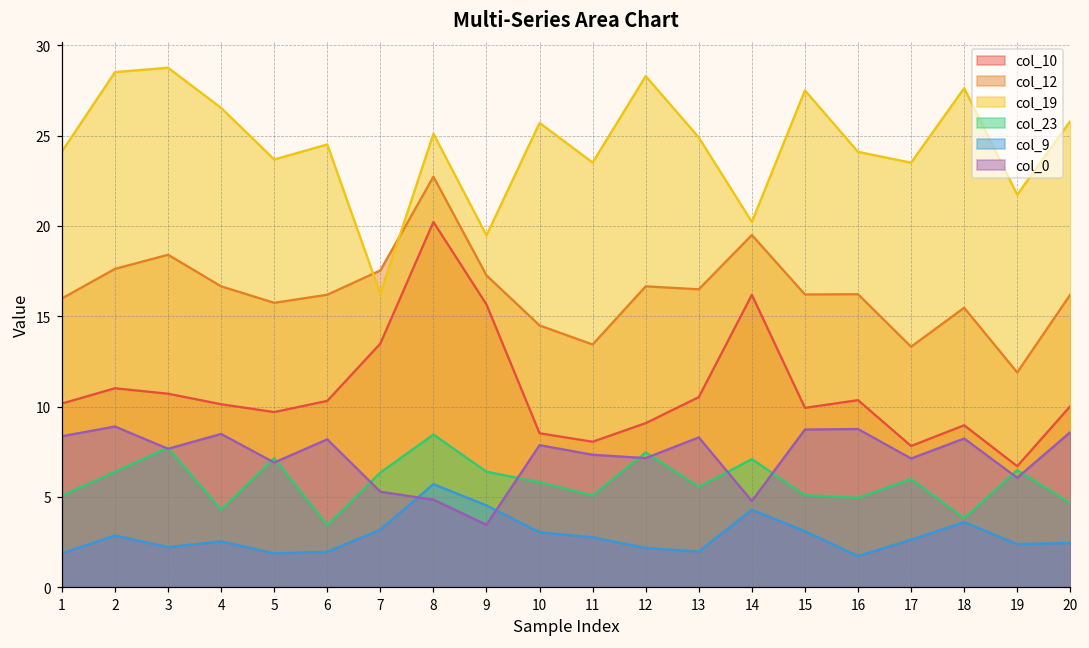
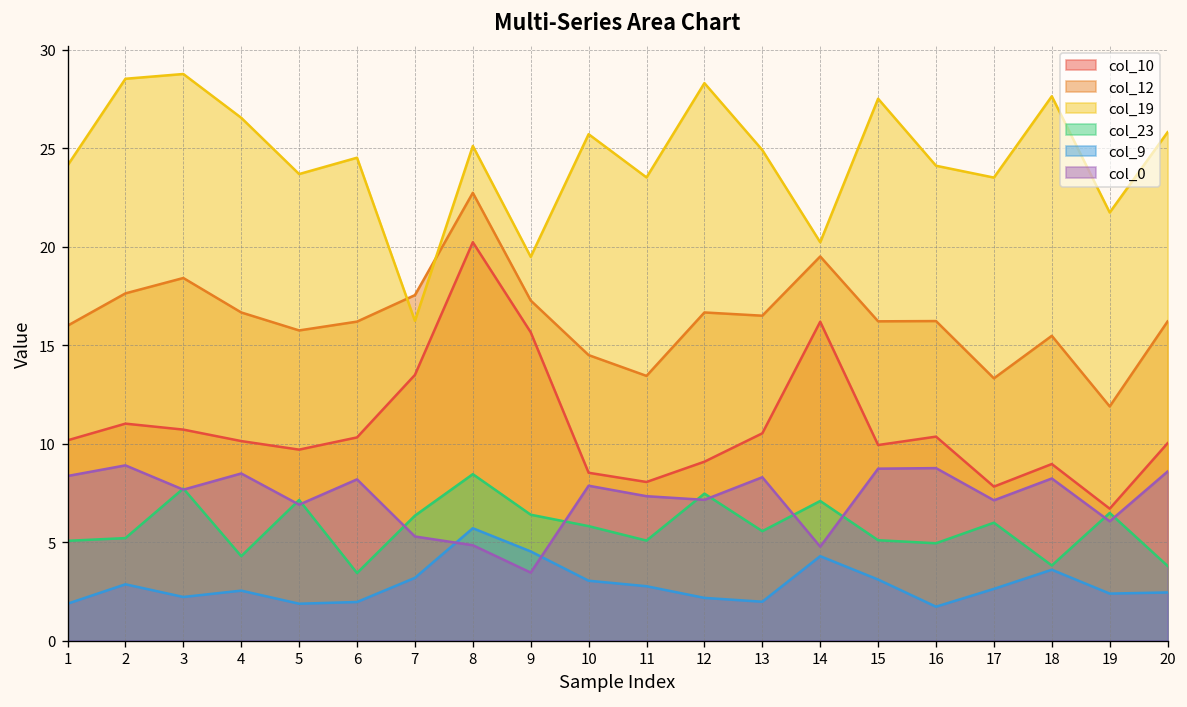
  {
    "col_23": {
      "1": 5.1,
-     "2": 6.4,
+     "2": 5.2,
      "4": 4.3,
      "5": 7.1,
      "6": 3.4,
      "7": 6.3,
      "8": 8.5,
      "9": 6.4,
      "10": 5.8,
      "11": 5.1,
      "12": 7.5,
      "13": 5.6,
      "14": 7.1,
      "15": 5.1,
      "16": 4.9,
      "17": 6.0,
      "18": 3.8,
      "19": 6.5,
-     "20": 4.7
+     "20": 3.8
    },
    "col_9": {
      "1": 1.9,
      "2": 2.9,
      "3": 2.2,
      "4": 2.5,
      "5": 1.9,
      "6": 2.0,
      "7": 3.2,
      "8": 5.7,
      "9": 4.5,
      "10": 3.0,
      "11": 2.8,
      "12": 2.2,
      "13": 2.0,
      "14": 4.3,
      "15": 3.1,
      "16": 1.7,
      "17": 2.6,
      "18": 3.6,
      "19": 2.4,
      "20": 2.4
    },
    "col_0": {
      "1": 8.4,
      "2": 8.9,
      "4": 8.5,
      "5": 6.9,
      "6": 8.2,
      "7": 5.3,
      "8": 4.8,
      "9": 3.5,
      "10": 7.9,
      "11": 7.3,
      "12": 7.1,
      "13": 8.3,
      "14": 4.8,
      "15": 8.7,
      "16": 8.8,
      "17": 7.1,
      "18": 8.2,
      "19": 6.1,
      "20": 8.6
    }
  }
